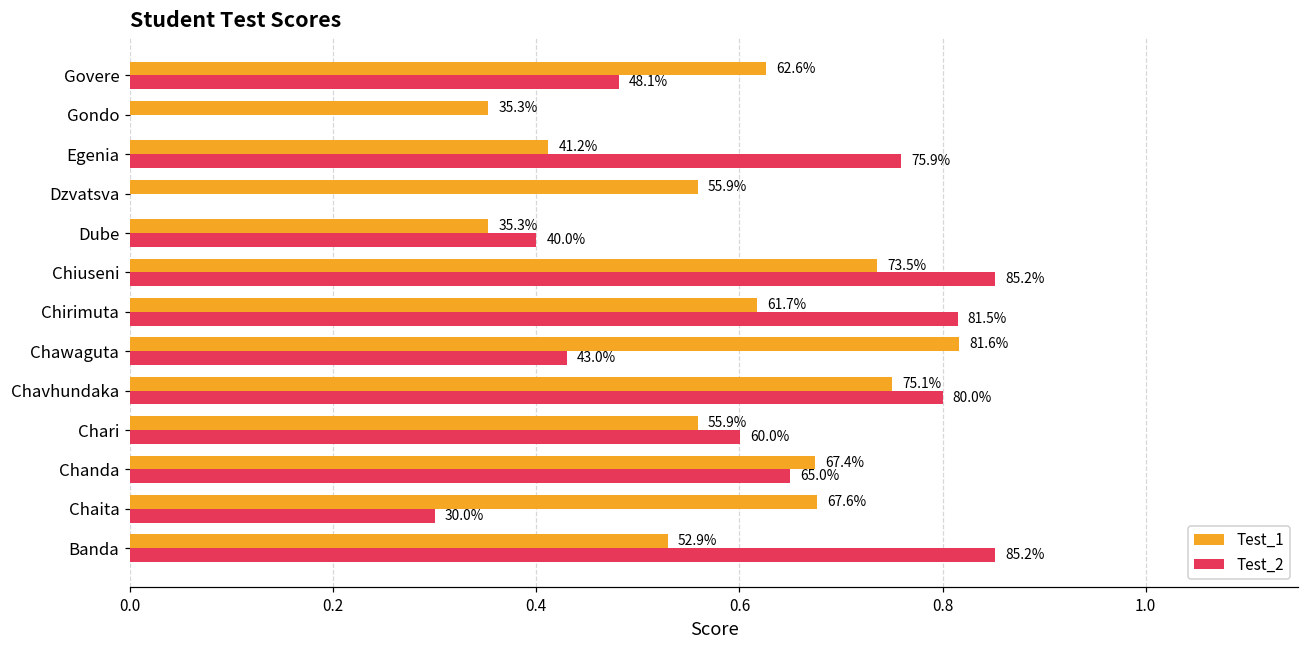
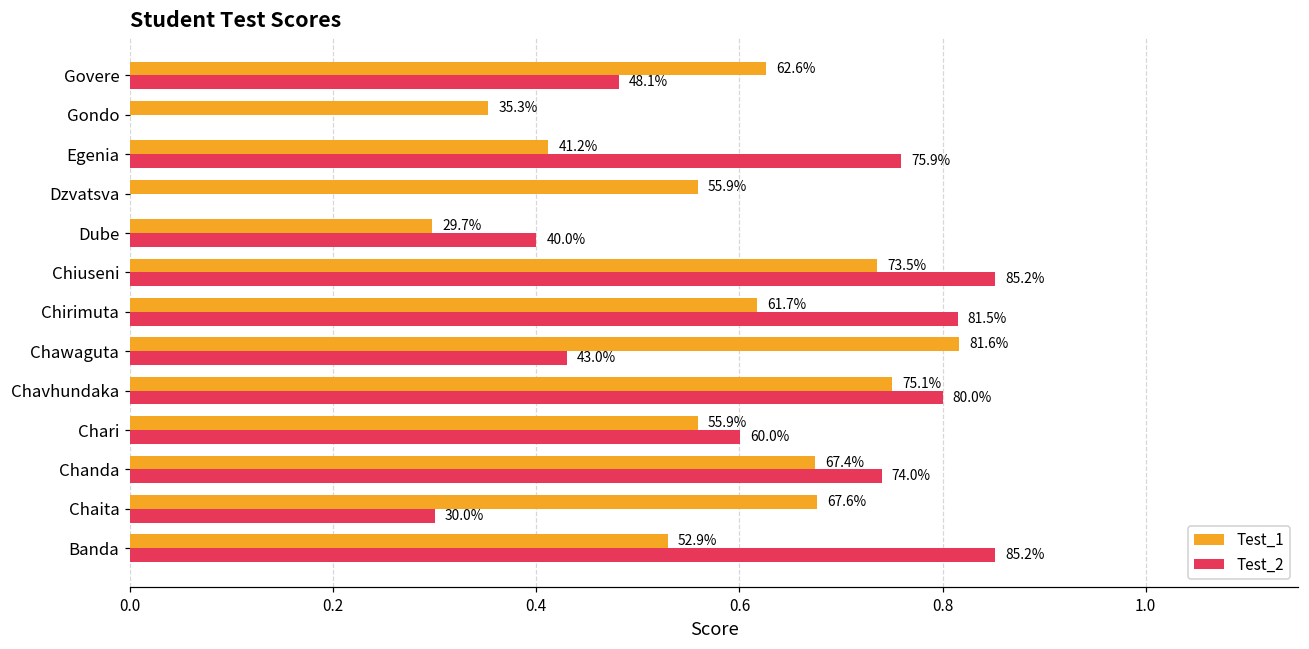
  {
    "Test_1": {
      "Govere": "62.6%",
      "Gondo": "35.3%",
      "Egenia": "41.2%",
      "Dzvatsva": "55.9%",
-     "Dube": "35.3%",
+     "Dube": "29.7%",
      "Chiuseni": "73.5%",
      "Chirimuta": "61.7%",
      "Chawaguta": "81.6%",
      "Chavhundaka": "75.1%",
      "Chari": "55.9%",
      "Chanda": "67.4%",
      "Chaita": "67.6%",
      "Banda": "52.9%"
    },
    "Test_2": {
      "Govere": "48.1%",
      "Egenia": "75.9%",
      "Dube": "40.0%",
      "Chiuseni": "85.2%",
      "Chirimuta": "81.5%",
      "Chawaguta": "43.0%",
      "Chavhundaka": "80.0%",
      "Chari": "60.0%",
-     "Chanda": "65.0%",
+     "Chanda": "74.0%",
      "Chaita": "30.0%",
      "Banda": "85.2%"
    }
  }
